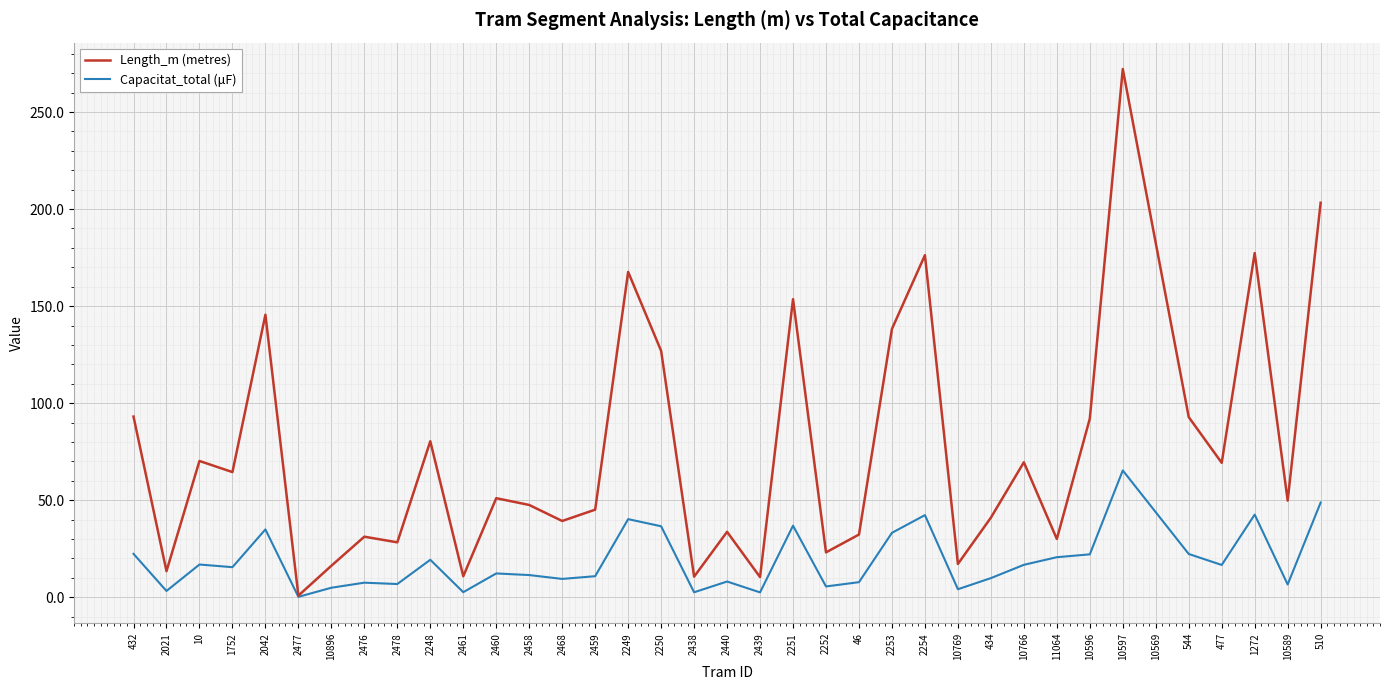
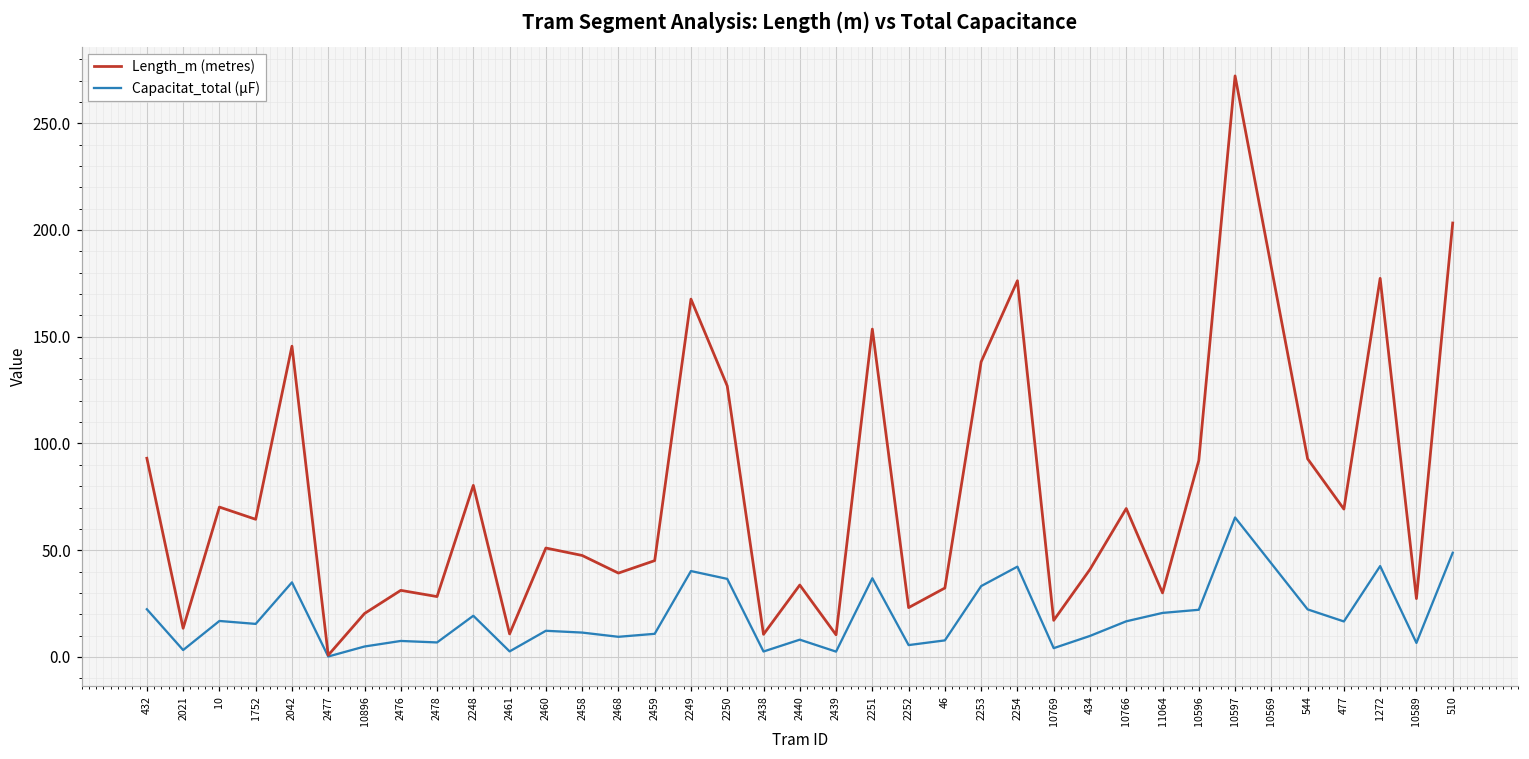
  {
    "Length_m (metres)": {
      "432": 93,
      "2021": 13,
      "10": 70,
      "1752": 64,
      "2042": 146,
-     "10896": 16,
+     "10896": 20,
      "2476": 31,
      "2478": 28,
      "2248": 80,
      "2461": 11,
      "2460": 51,
      "2458": 48,
      "2468": 39,
      "2459": 45,
      "2249": 168,
      "2250": 127,
      "2438": 11,
      "2440": 34,
      "2439": 10,
      "2251": 154,
      "2252": 23,
      "46": 32,
      "2253": 138,
      "2254": 176,
      "10769": 17,
      "434": 41,
      "10766": 70,
      "11064": 30,
      "10596": 92,
      "10597": 272,
      "10569": 182,
      "544": 93,
      "477": 69,
      "1272": 177,
-     "10589": 50,
+     "10589": 27,
      "510": 203
    },
    "Capacitat_total (μF)": {
      "432": 22,
      "2021": 3,
      "10": 17,
      "1752": 15,
      "2042": 35,
      "10896": 5,
      "2476": 7,
      "2478": 7,
      "2248": 19,
      "2461": 3,
      "2460": 12,
      "2458": 11,
      "2468": 9,
      "2459": 11,
      "2249": 40,
      "2250": 37,
      "2438": 3,
      "2440": 8,
      "2439": 2,
      "2251": 37,
      "2252": 6,
      "46": 8,
      "2253": 33,
      "2254": 42,
      "10769": 4,
      "434": 10,
      "10766": 17,
      "11064": 21,
      "10596": 22,
      "10597": 65,
      "10569": 44,
      "544": 22,
      "477": 17,
      "1272": 43,
      "10589": 7,
      "510": 49
    }
  }
